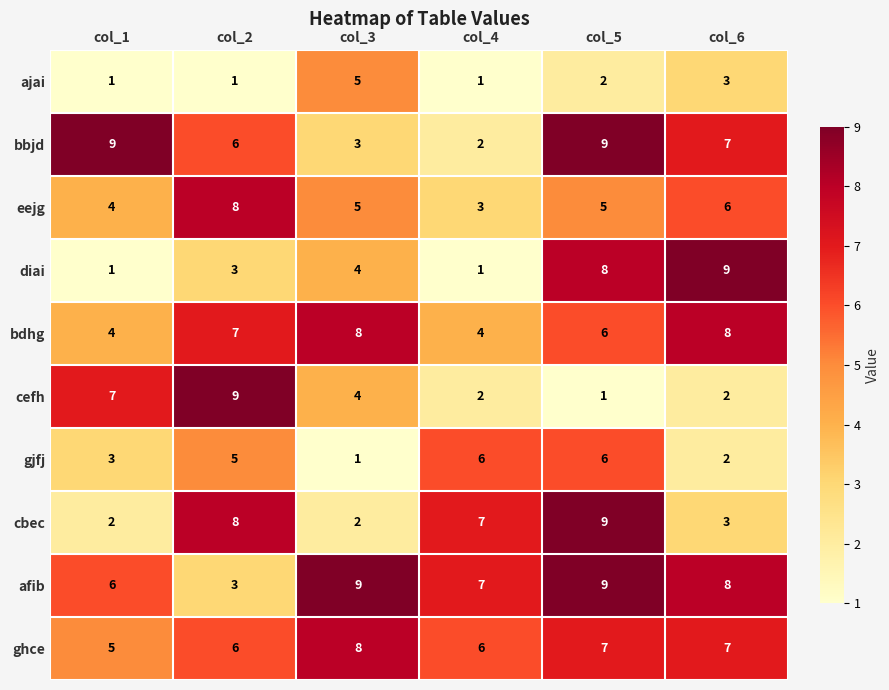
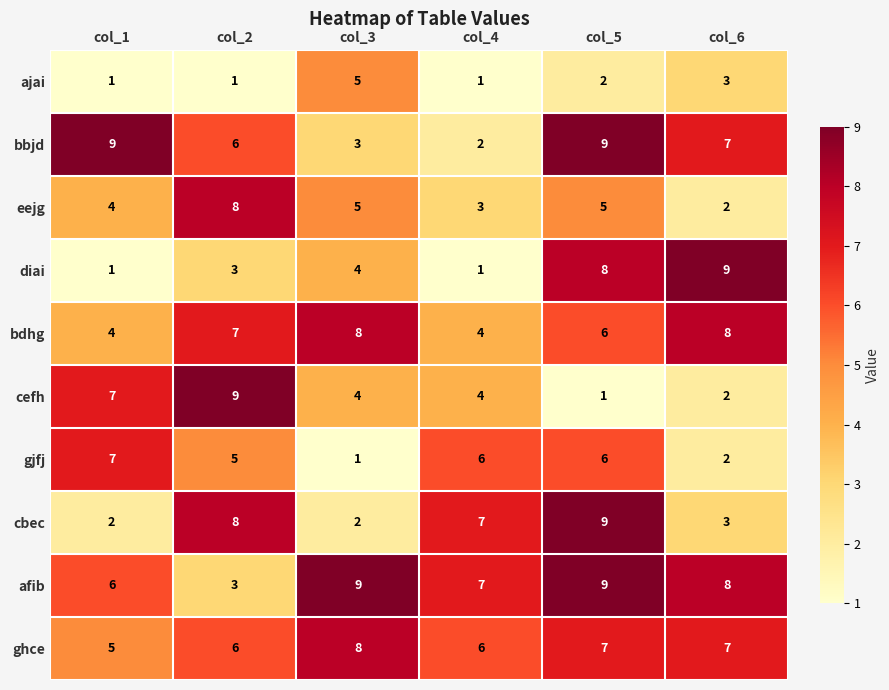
  {
    "ajai": {
      "col_1": 1,
      "col_2": 1,
      "col_3": 5,
      "col_4": 1,
      "col_5": 2,
      "col_6": 3
    },
    "bbjd": {
      "col_1": 9,
      "col_2": 6,
      "col_3": 3,
      "col_4": 2,
      "col_5": 9,
      "col_6": 7
    },
    "eejg": {
      "col_1": 4,
      "col_2": 8,
      "col_3": 5,
      "col_4": 3,
      "col_5": 5,
-     "col_6": 6
+     "col_6": 2
    },
    "diai": {
      "col_1": 1,
      "col_2": 3,
      "col_3": 4,
      "col_4": 1,
      "col_5": 8,
      "col_6": 9
    },
    "bdhg": {
      "col_1": 4,
      "col_2": 7,
      "col_3": 8,
      "col_4": 4,
      "col_5": 6,
      "col_6": 8
    },
    "cefh": {
      "col_1": 7,
      "col_2": 9,
      "col_3": 4,
-     "col_4": 2,
+     "col_4": 4,
      "col_5": 1,
      "col_6": 2
    },
    "gjfj": {
-     "col_1": 3,
+     "col_1": 7,
      "col_2": 5,
      "col_3": 1,
      "col_4": 6,
      "col_5": 6,
      "col_6": 2
    },
    "cbec": {
      "col_1": 2,
      "col_2": 8,
      "col_3": 2,
      "col_4": 7,
      "col_5": 9,
      "col_6": 3
    },
    "afib": {
      "col_1": 6,
      "col_2": 3,
      "col_3": 9,
      "col_4": 7,
      "col_5": 9,
      "col_6": 8
    },
    "ghce": {
      "col_1": 5,
      "col_2": 6,
      "col_3": 8,
      "col_4": 6,
      "col_5": 7,
      "col_6": 7
    }
  }
